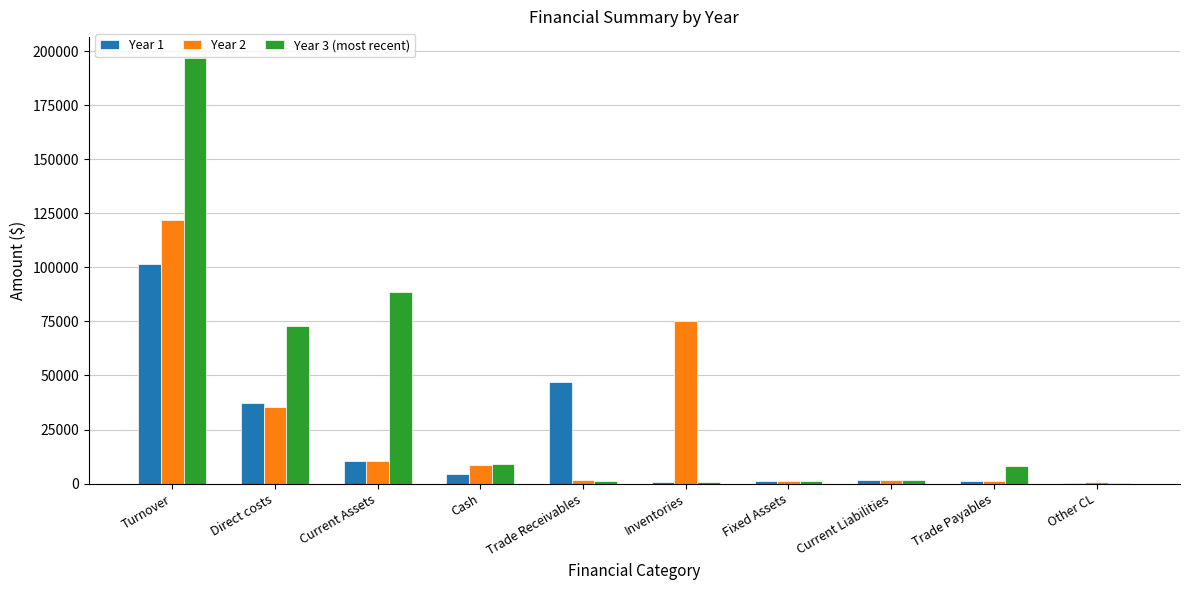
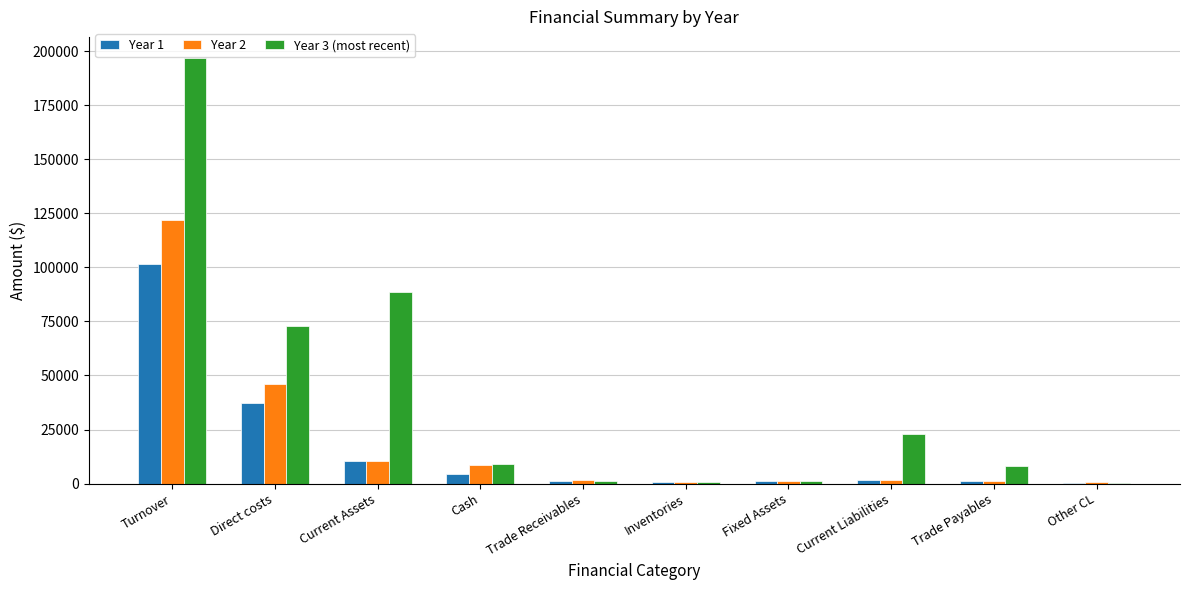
  {
    "Year 1": {
      "Turnover": 102000,
      "Direct costs": 38000,
      "Current Assets": 11000,
      "Cash": 5000,
-     "Trade Receivables": 47000,
+     "Trade Receivables": 1000,
      "Current Liabilities": 2000,
      "Trade Payables": 1000
    },
    "Year 2": {
      "Turnover": 122000,
-     "Direct costs": 35000,
+     "Direct costs": 46000,
      "Current Assets": 11000,
      "Cash": 9000,
      "Trade Receivables": 2000,
-     "Inventories": 75000,
+     "Inventories": 1000,
      "Current Liabilities": 2000
    },
    "Year 3 (most recent)": {
      "Turnover": 197000,
      "Direct costs": 73000,
      "Current Assets": 88000,
      "Cash": 9000,
-     "Current Liabilities": 2000,
+     "Current Liabilities": 23000,
      "Trade Payables": 8000
    }
  }
